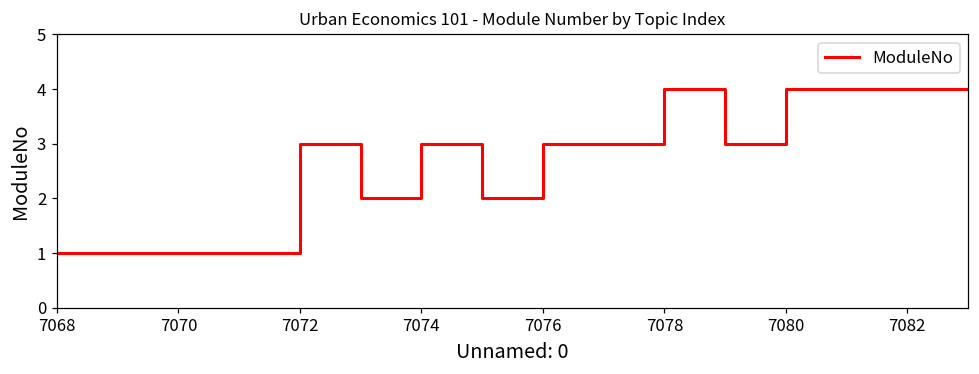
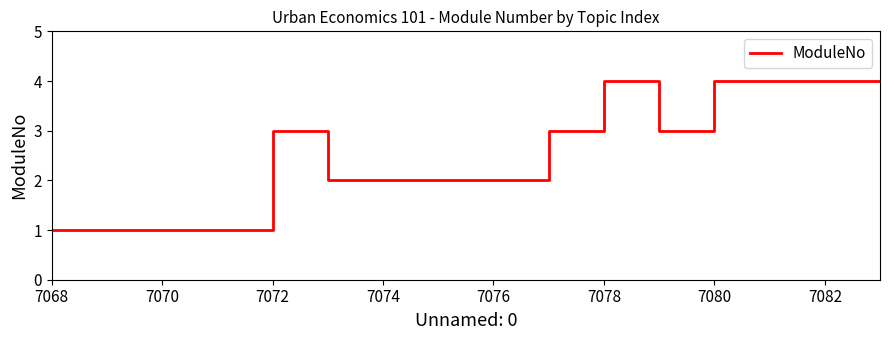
  {
    "7068": 1,
    "7070": 1,
    "7072": 3,
-   "7074": 3,
-   "7076": 3,
+   "7074": 2,
+   "7076": 2,
    "7078": 4,
    "7080": 4,
    "7082": 4
  }
